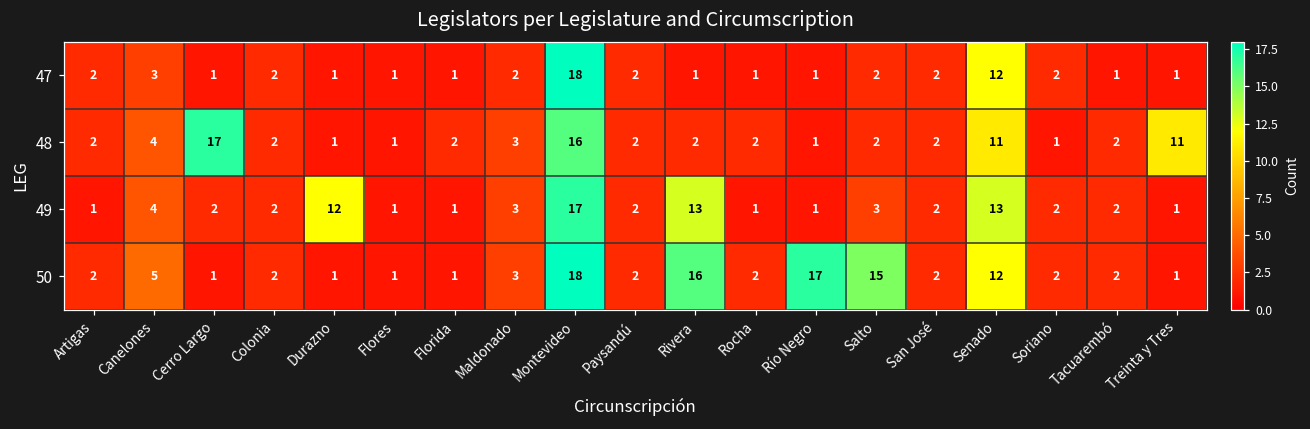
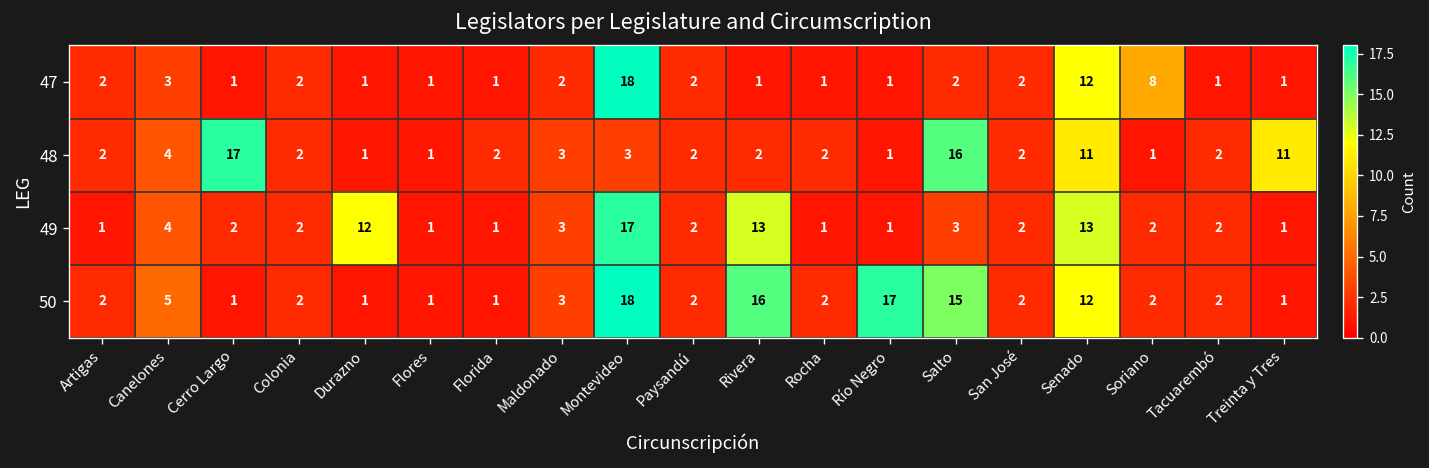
  {
    "47": {
      "Artigas": 2,
      "Canelones": 3,
      "Cerro Largo": 1,
      "Colonia": 2,
      "Durazno": 1,
      "Flores": 1,
      "Florida": 1,
      "Maldonado": 2,
      "Montevideo": 18,
      "Paysandú": 2,
      "Rivera": 1,
      "Rocha": 1,
      "Río Negro": 1,
      "Salto": 2,
      "San José": 2,
      "Senado": 12,
-     "Soriano": 2,
+     "Soriano": 8,
      "Tacuarembó": 1,
      "Treinta y Tres": 1
    },
    "48": {
      "Artigas": 2,
      "Canelones": 4,
      "Cerro Largo": 17,
      "Colonia": 2,
      "Durazno": 1,
      "Flores": 1,
      "Florida": 2,
      "Maldonado": 3,
-     "Montevideo": 16,
+     "Montevideo": 3,
      "Paysandú": 2,
      "Rivera": 2,
      "Rocha": 2,
      "Río Negro": 1,
-     "Salto": 2,
+     "Salto": 16,
      "San José": 2,
      "Senado": 11,
      "Soriano": 1,
      "Tacuarembó": 2,
      "Treinta y Tres": 11
    },
    "49": {
      "Artigas": 1,
      "Canelones": 4,
      "Cerro Largo": 2,
      "Colonia": 2,
      "Durazno": 12,
      "Flores": 1,
      "Florida": 1,
      "Maldonado": 3,
      "Montevideo": 17,
      "Paysandú": 2,
      "Rivera": 13,
      "Rocha": 1,
      "Río Negro": 1,
      "Salto": 3,
      "San José": 2,
      "Senado": 13,
      "Soriano": 2,
      "Tacuarembó": 2,
      "Treinta y Tres": 1
    },
    "50": {
      "Artigas": 2,
      "Canelones": 5,
      "Cerro Largo": 1,
      "Colonia": 2,
      "Durazno": 1,
      "Flores": 1,
      "Florida": 1,
      "Maldonado": 3,
      "Montevideo": 18,
      "Paysandú": 2,
      "Rivera": 16,
      "Rocha": 2,
      "Río Negro": 17,
      "Salto": 15,
      "San José": 2,
      "Senado": 12,
      "Soriano": 2,
      "Tacuarembó": 2,
      "Treinta y Tres": 1
    }
  }
